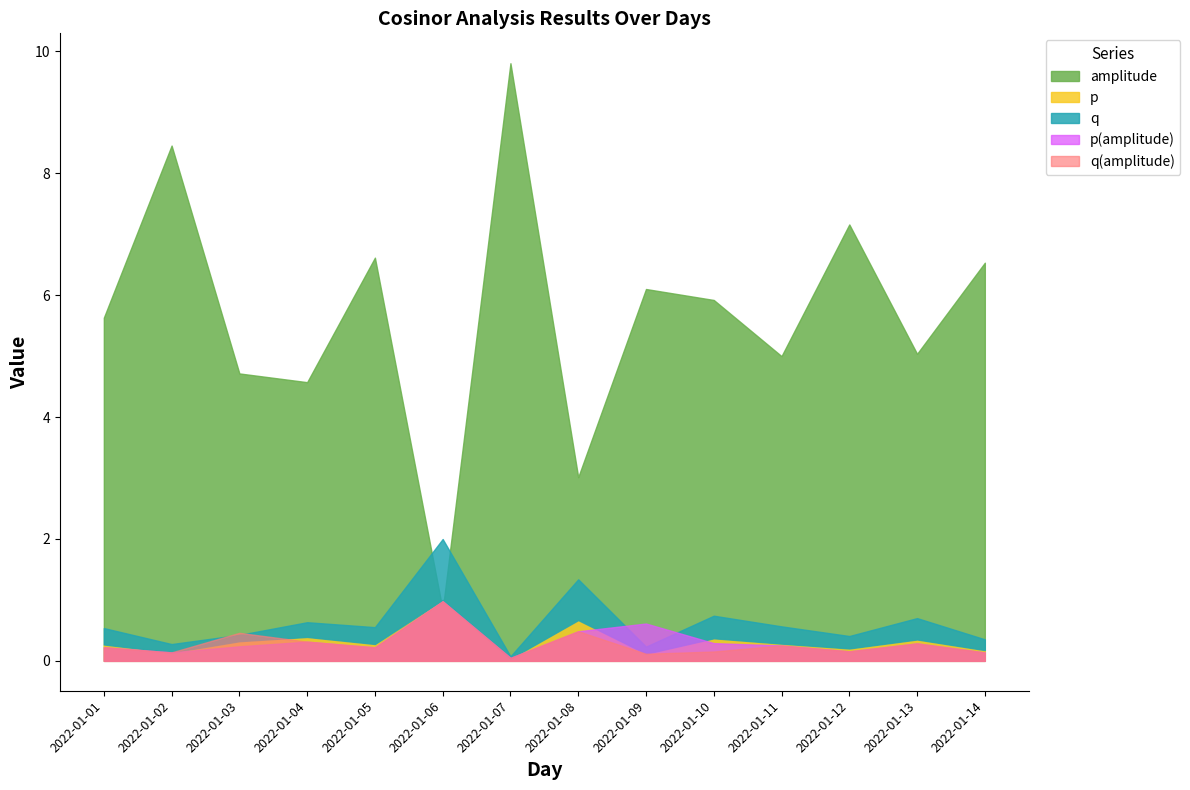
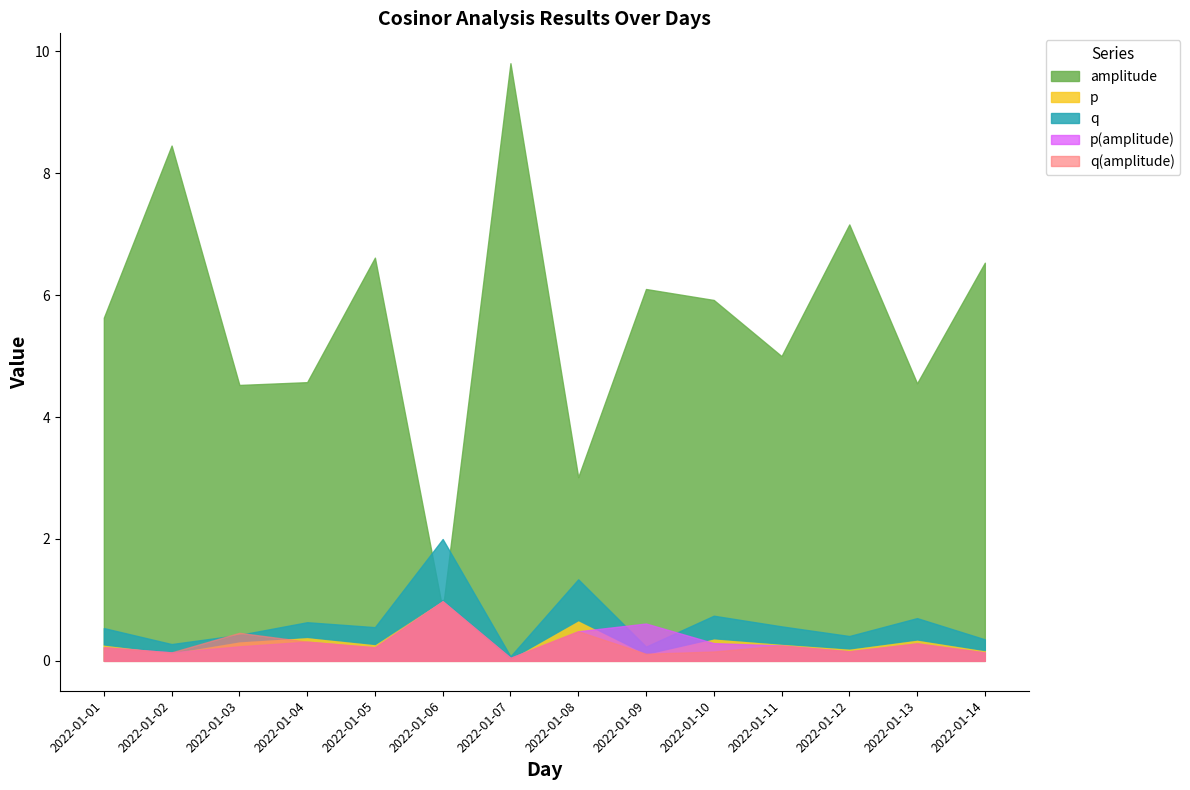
  {
    "amplitude": {
      "2022-01-01": 5.6,
      "2022-01-02": 8.5,
-     "2022-01-03": 4.7,
+     "2022-01-03": 4.5,
      "2022-01-04": 4.6,
      "2022-01-05": 6.6,
      "2022-01-06": 0.8,
      "2022-01-07": 9.8,
      "2022-01-08": 3.0,
      "2022-01-09": 6.1,
      "2022-01-10": 5.9,
      "2022-01-11": 5.0,
      "2022-01-12": 7.2,
-     "2022-01-13": 5.0,
+     "2022-01-13": 4.6,
      "2022-01-14": 6.5
    },
    "p": {
      "2022-01-01": 0.3,
      "2022-01-03": 0.3,
      "2022-01-04": 0.4,
      "2022-01-05": 0.3,
      "2022-01-08": 0.7,
      "2022-01-10": 0.4,
      "2022-01-12": 0.2,
      "2022-01-13": 0.4
    },
    "q": {
      "2022-01-01": 0.3,
      "2022-01-02": 0.1,
      "2022-01-04": 0.2,
      "2022-01-05": 0.3,
      "2022-01-06": 1.0,
      "2022-01-08": 0.7,
      "2022-01-09": 0.1,
      "2022-01-10": 0.4,
      "2022-01-11": 0.3,
      "2022-01-12": 0.2,
      "2022-01-13": 0.4,
      "2022-01-14": 0.2
    },
    "p(amplitude)": {
      "2022-01-03": 0.2,
      "2022-01-09": 0.6,
      "2022-01-10": 0.3
    },
    "q(amplitude)": {
      "2022-01-10": 0.2
    }
  }
